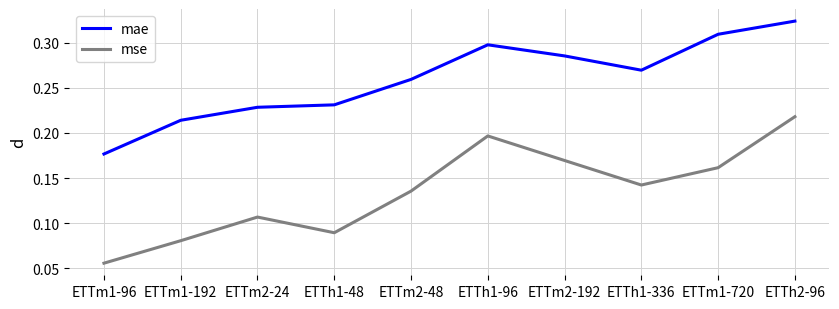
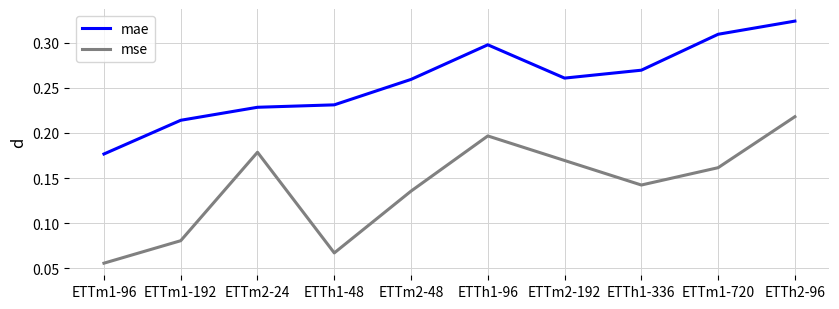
  {
    "mae": {
      "ETTm1-96": 0.18,
      "ETTm1-192": 0.21,
      "ETTm2-24": 0.23,
      "ETTh1-48": 0.23,
      "ETTm2-48": 0.26,
      "ETTh1-96": 0.30,
-     "ETTm2-192": 0.29,
+     "ETTm2-192": 0.26,
      "ETTh1-336": 0.27,
      "ETTm1-720": 0.31,
      "ETTh2-96": 0.32
    },
    "mse": {
      "ETTm1-96": 0.06,
      "ETTm1-192": 0.08,
-     "ETTm2-24": 0.11,
-     "ETTh1-48": 0.09,
+     "ETTm2-24": 0.18,
+     "ETTh1-48": 0.07,
      "ETTm2-48": 0.14,
      "ETTh1-96": 0.20,
      "ETTm2-192": 0.17,
      "ETTh1-336": 0.14,
      "ETTm1-720": 0.16,
      "ETTh2-96": 0.22
    }
  }
